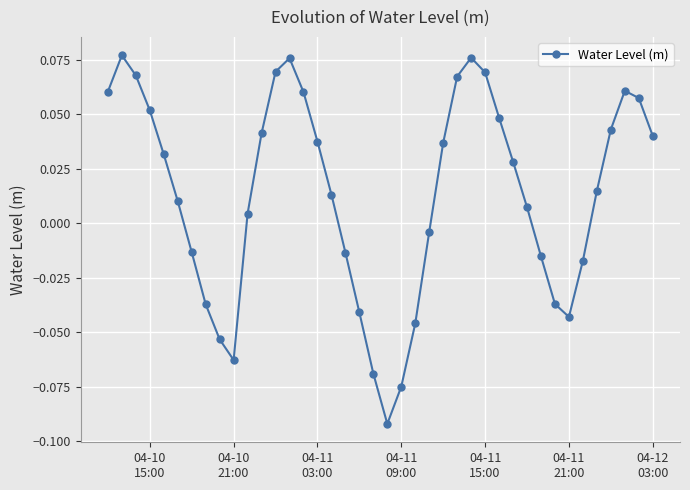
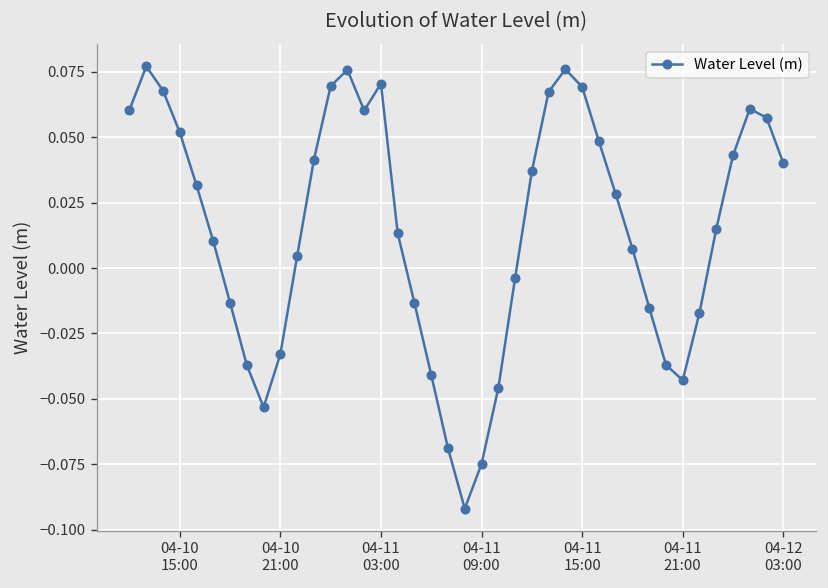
  {
    "04-10 15:00": 0.052,
-   "04-10 21:00": -0.063,
-   "04-11 03:00": 0.038,
+   "04-10 21:00": -0.033,
+   "04-11 03:00": 0.070,
    "04-11 09:00": -0.075,
    "04-11 15:00": 0.069,
    "04-11 21:00": -0.043,
    "04-12 03:00": 0.040
  }
